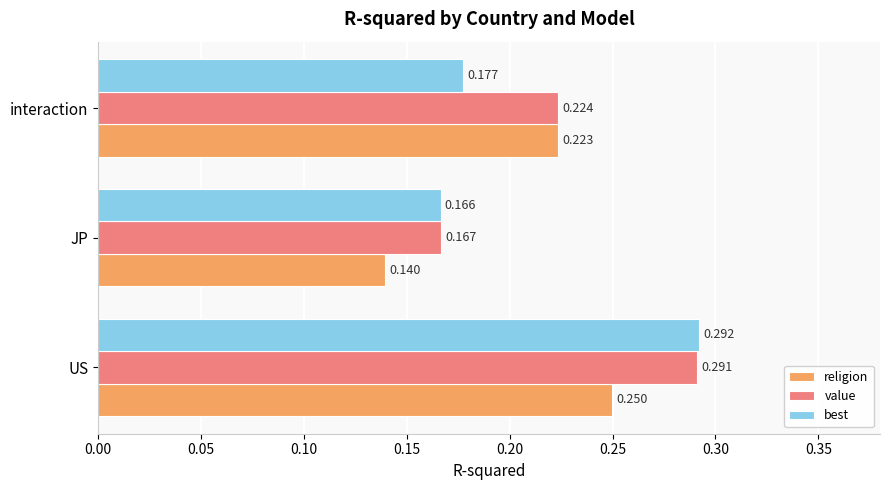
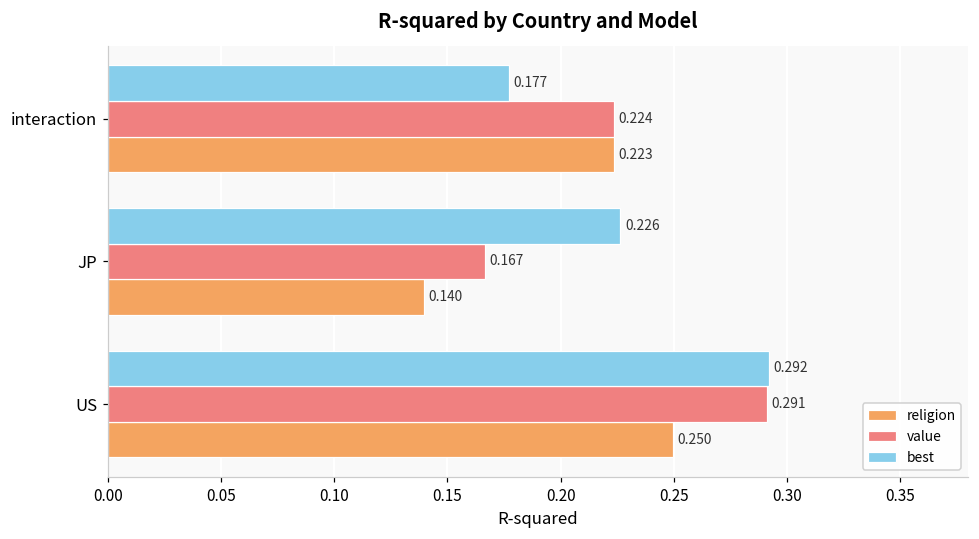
  {
    "best": {
      "interaction": 0.177,
-     "JP": 0.166,
+     "JP": 0.226,
      "US": 0.292
    }
  }
